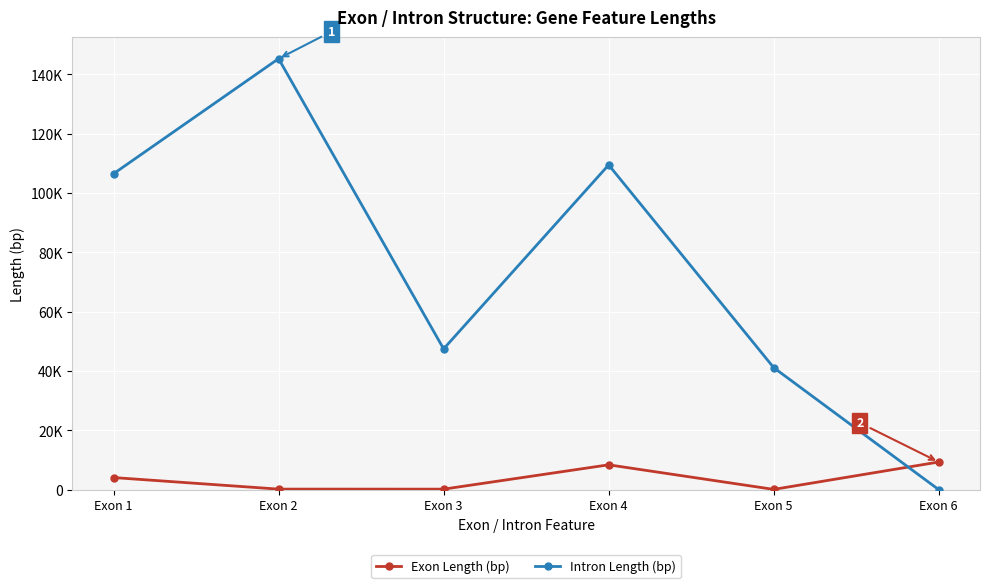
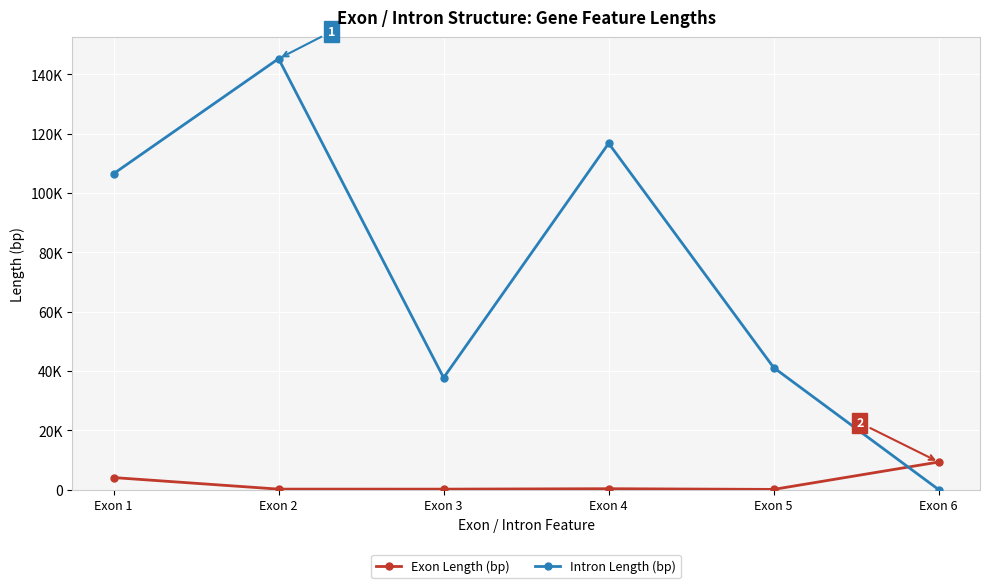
  {
    "Exon Length (bp)": {
      "Exon 1": 4000,
      "Exon 2": 0,
      "Exon 3": 0,
-     "Exon 4": 8000,
+     "Exon 4": 0,
      "Exon 5": 0,
      "Exon 6": 9000
    },
    "Intron Length (bp)": {
      "Exon 1": 106000,
      "Exon 2": 145000,
-     "Exon 3": 47000,
-     "Exon 4": 109000,
+     "Exon 3": 38000,
+     "Exon 4": 117000,
      "Exon 5": 41000,
      "Exon 6": 0
    }
  }
